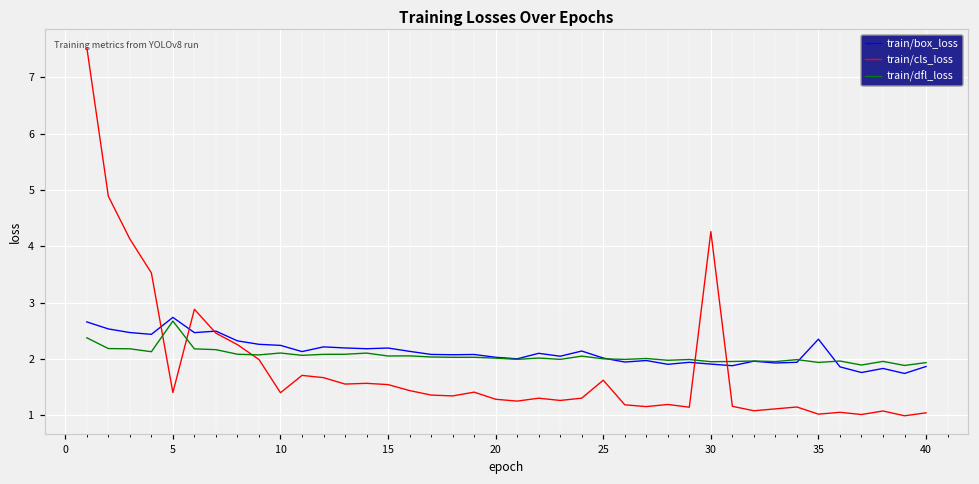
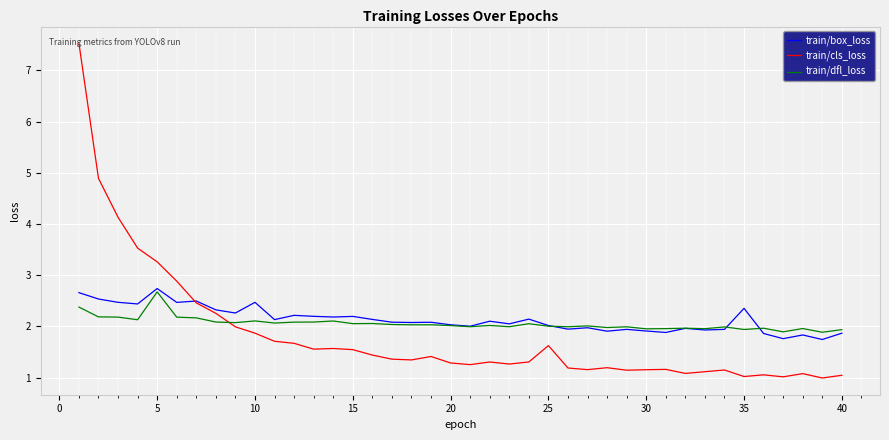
  {
    "train/box_loss": {
      "5": 2.7,
-     "10": 2.2,
+     "10": 2.5,
      "15": 2.2,
      "35": 2.4,
      "40": 1.9
    },
    "train/cls_loss": {
-     "5": 1.4,
-     "10": 1.4,
+     "5": 3.3,
+     "10": 1.9,
      "15": 1.5,
      "20": 1.3,
      "25": 1.6,
-     "30": 4.3,
+     "30": 1.2,
      "35": 1.0,
      "40": 1.0
    },
    "train/dfl_loss": {
      "5": 2.7,
      "10": 2.1,
      "15": 2.1,
      "35": 1.9,
      "40": 1.9
    }
  }
